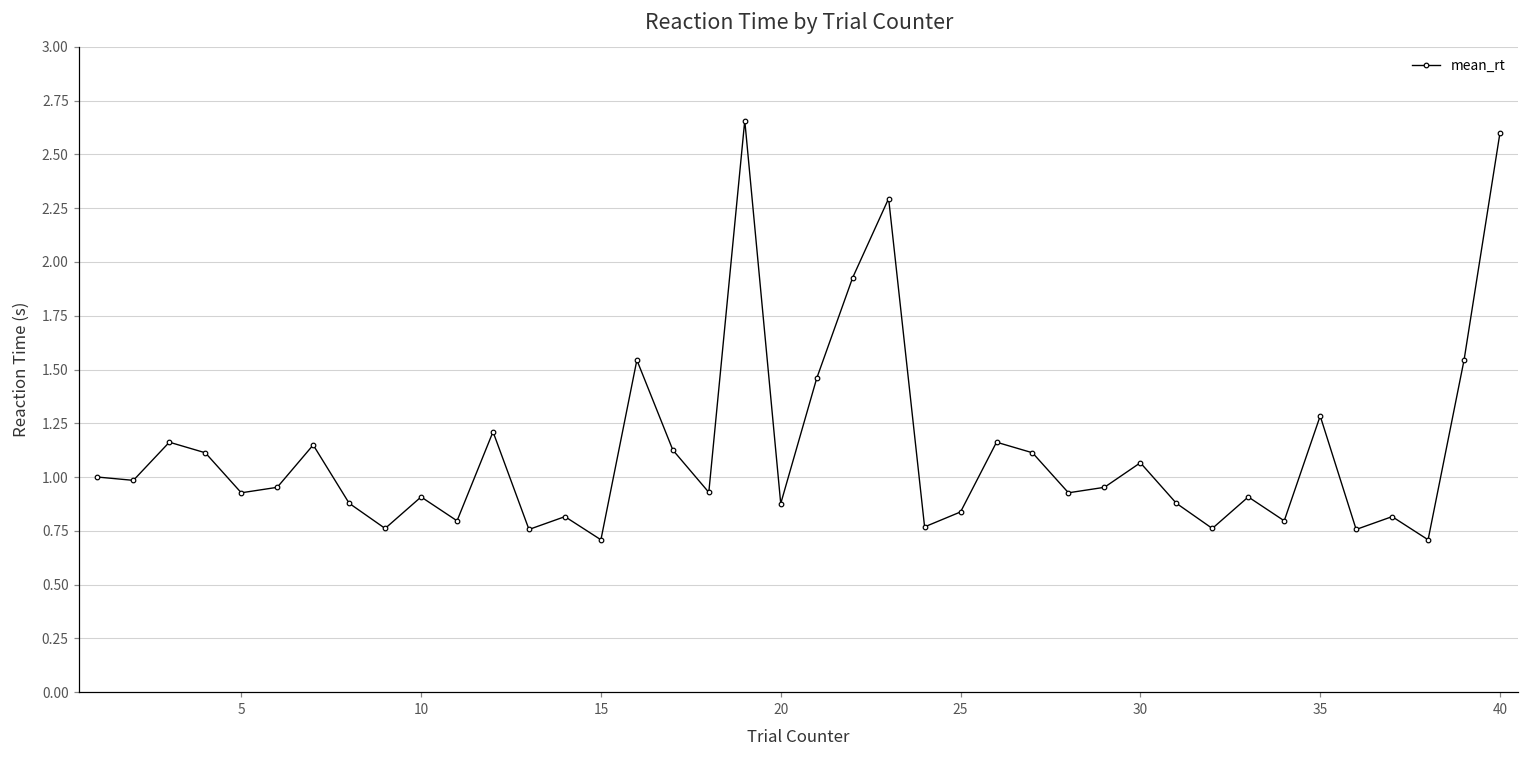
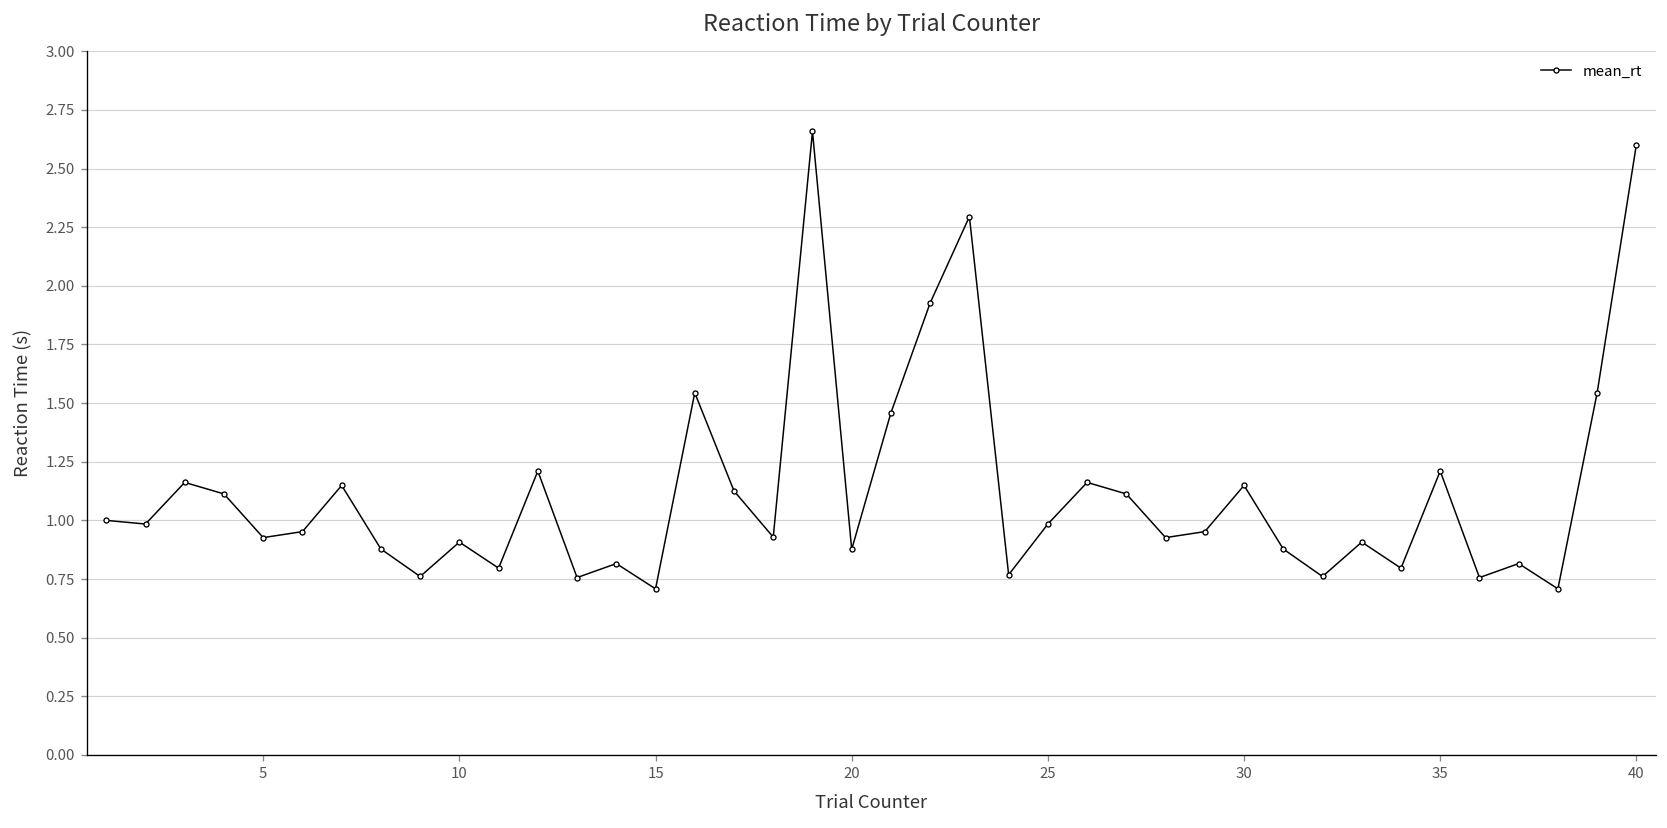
  {
    "5": 0.93,
    "10": 0.91,
    "15": 0.71,
    "20": 0.88,
-   "25": 0.84,
-   "30": 1.07,
-   "35": 1.28,
+   "25": 0.98,
+   "30": 1.15,
+   "35": 1.21,
    "40": 2.60
  }
